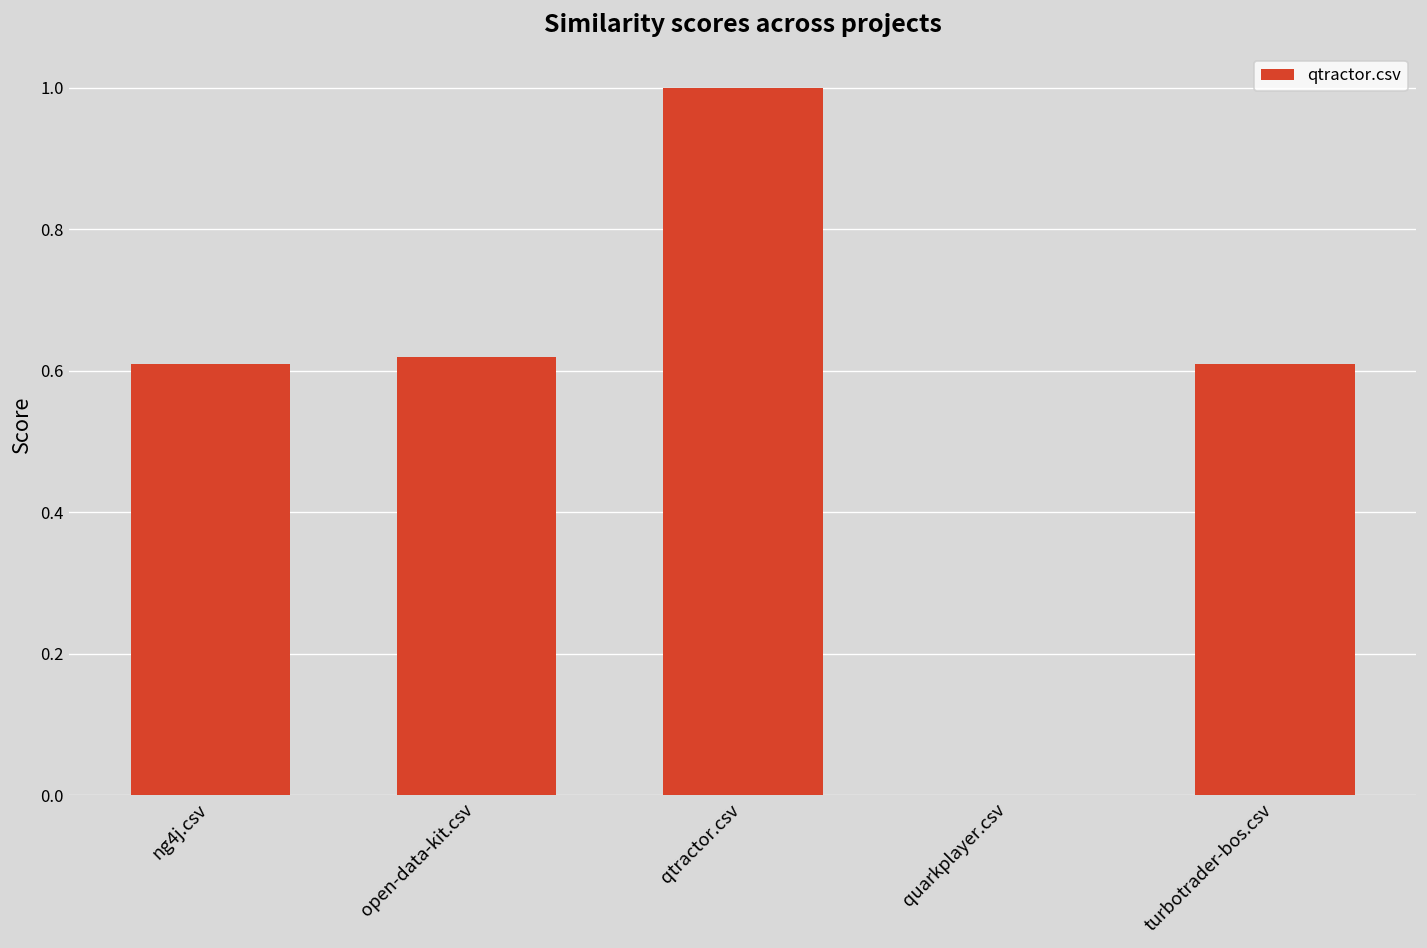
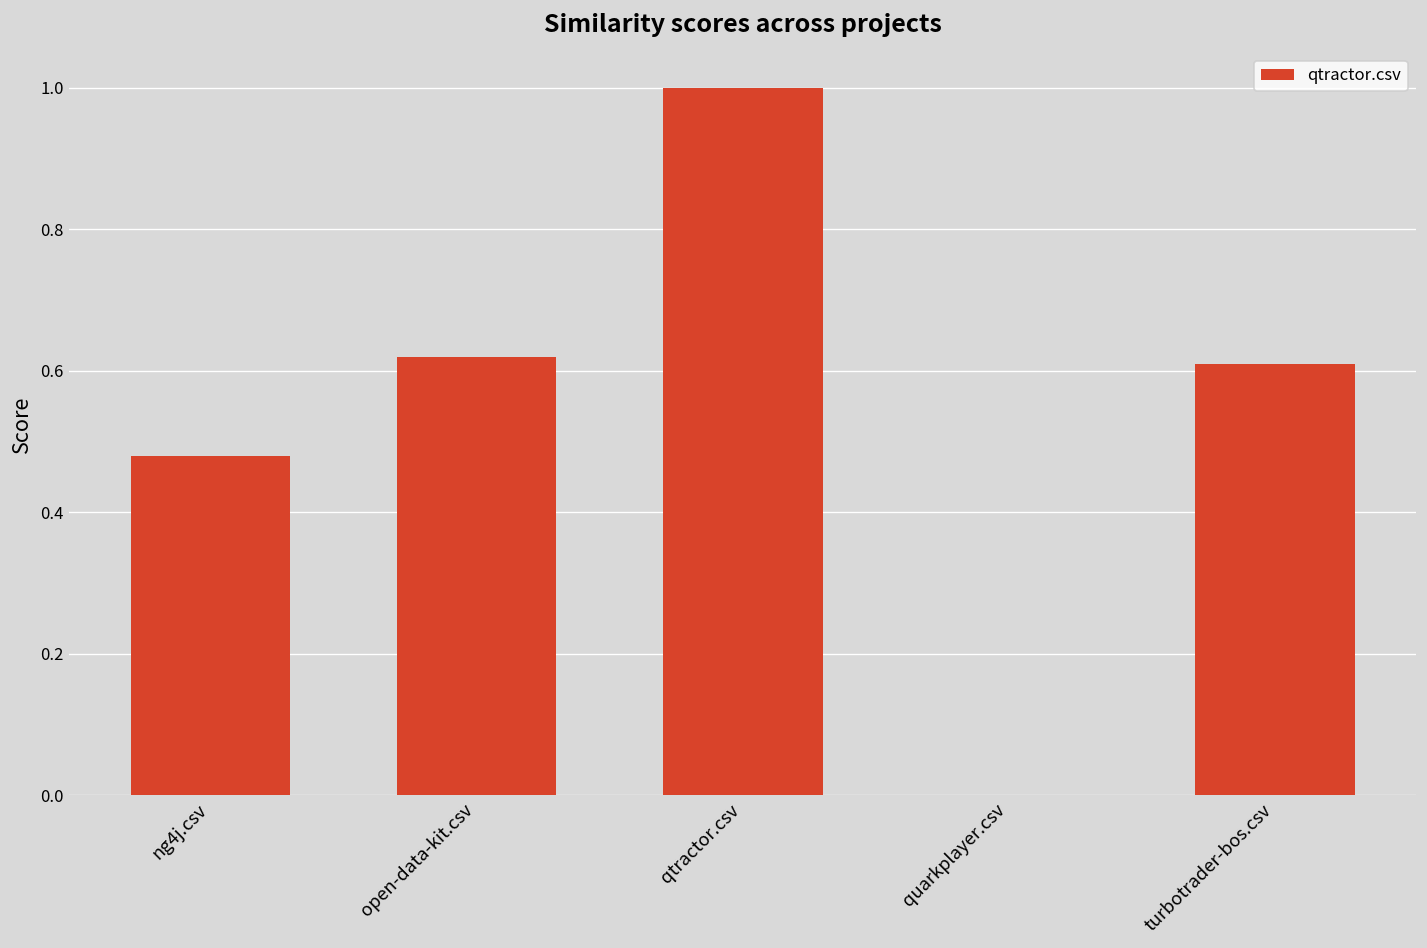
  {
-   "ng4j.csv": 0.61,
+   "ng4j.csv": 0.48,
    "open-data-kit.csv": 0.62,
    "qtractor.csv": 1.00,
    "quarkplayer.csv": 0.00,
    "turbotrader-bos.csv": 0.61
  }
